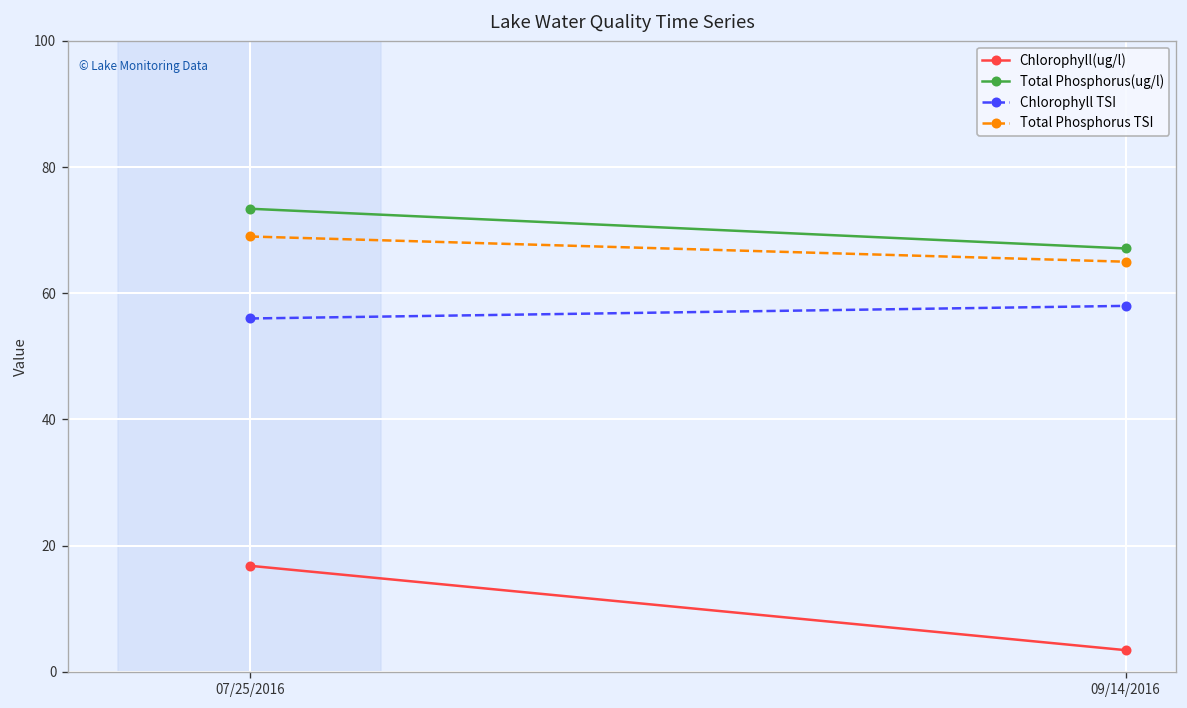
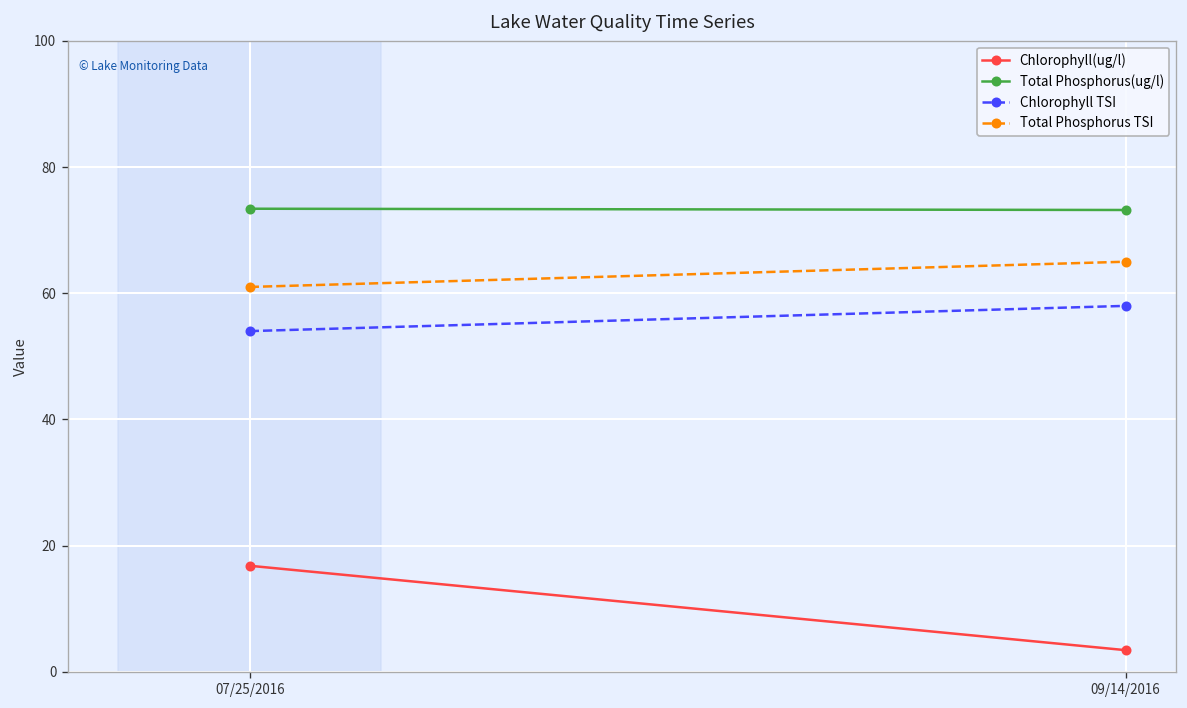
  {
    "Chlorophyll(ug/l)": {
      "07/25/2016": 17,
      "09/14/2016": 3
    },
    "Total Phosphorus(ug/l)": {
      "07/25/2016": 73,
-     "09/14/2016": 67
+     "09/14/2016": 73
    },
    "Chlorophyll TSI": {
-     "07/25/2016": 56,
+     "07/25/2016": 54,
      "09/14/2016": 58
    },
    "Total Phosphorus TSI": {
-     "07/25/2016": 69,
+     "07/25/2016": 61,
      "09/14/2016": 65
    }
  }
